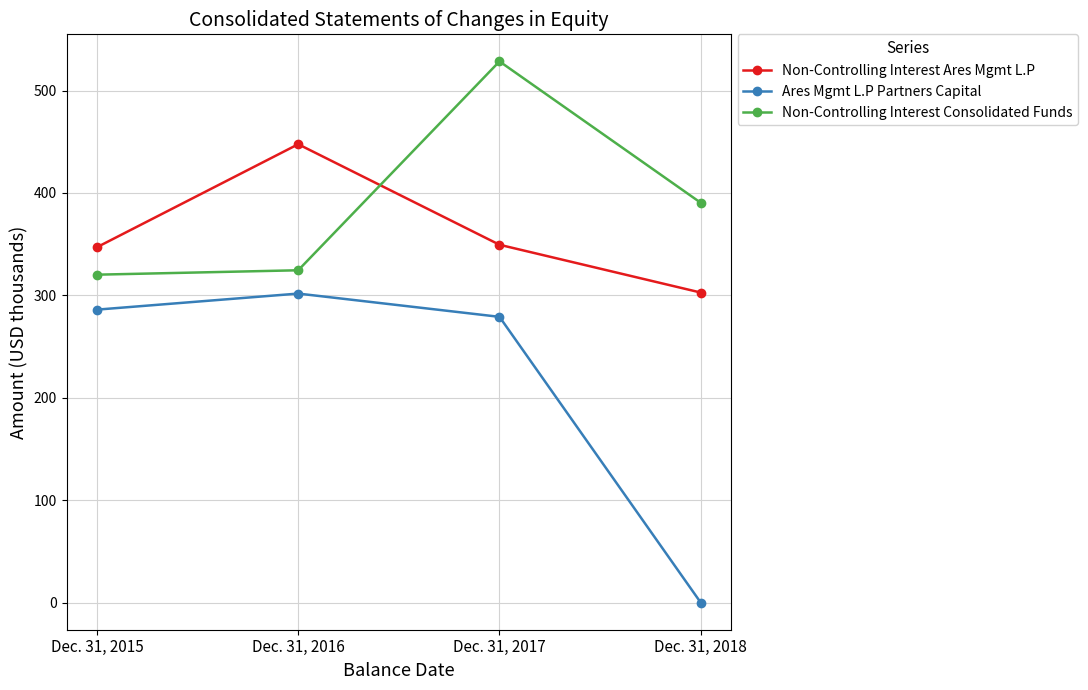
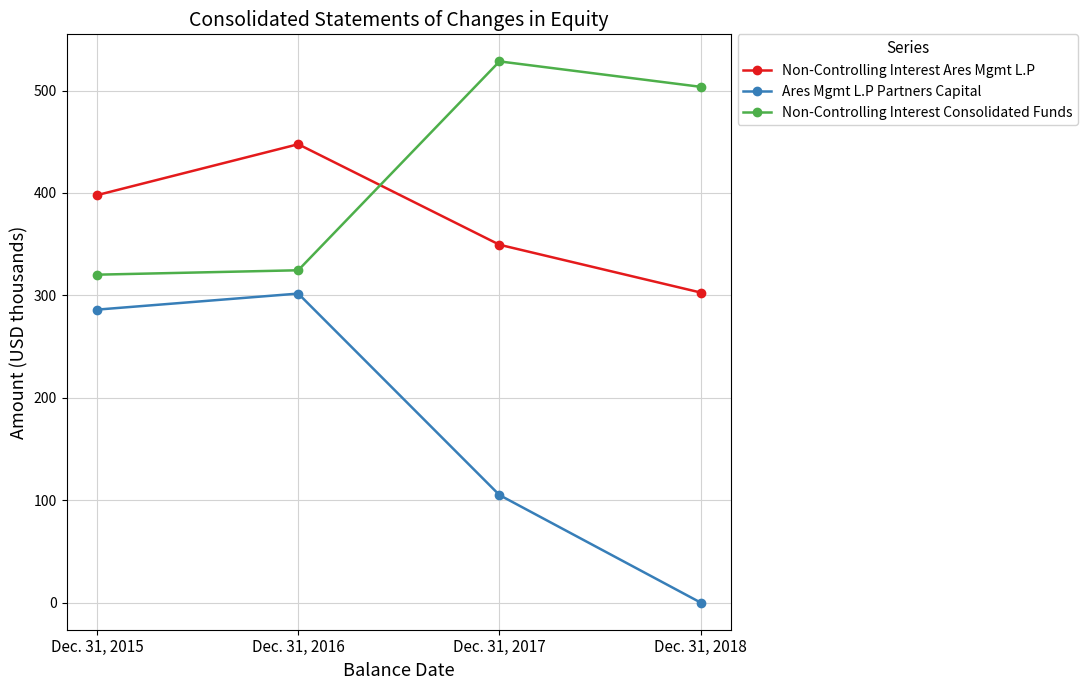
  {
    "Non-Controlling Interest Ares Mgmt L.P": {
-     "Dec. 31, 2015": 347,
+     "Dec. 31, 2015": 398,
      "Dec. 31, 2016": 448,
      "Dec. 31, 2017": 349,
      "Dec. 31, 2018": 303
    },
    "Ares Mgmt L.P Partners Capital": {
      "Dec. 31, 2015": 286,
      "Dec. 31, 2016": 302,
-     "Dec. 31, 2017": 279,
+     "Dec. 31, 2017": 105,
      "Dec. 31, 2018": 0
    },
    "Non-Controlling Interest Consolidated Funds": {
      "Dec. 31, 2015": 320,
      "Dec. 31, 2016": 325,
      "Dec. 31, 2017": 528,
-     "Dec. 31, 2018": 390
+     "Dec. 31, 2018": 504
    }
  }
